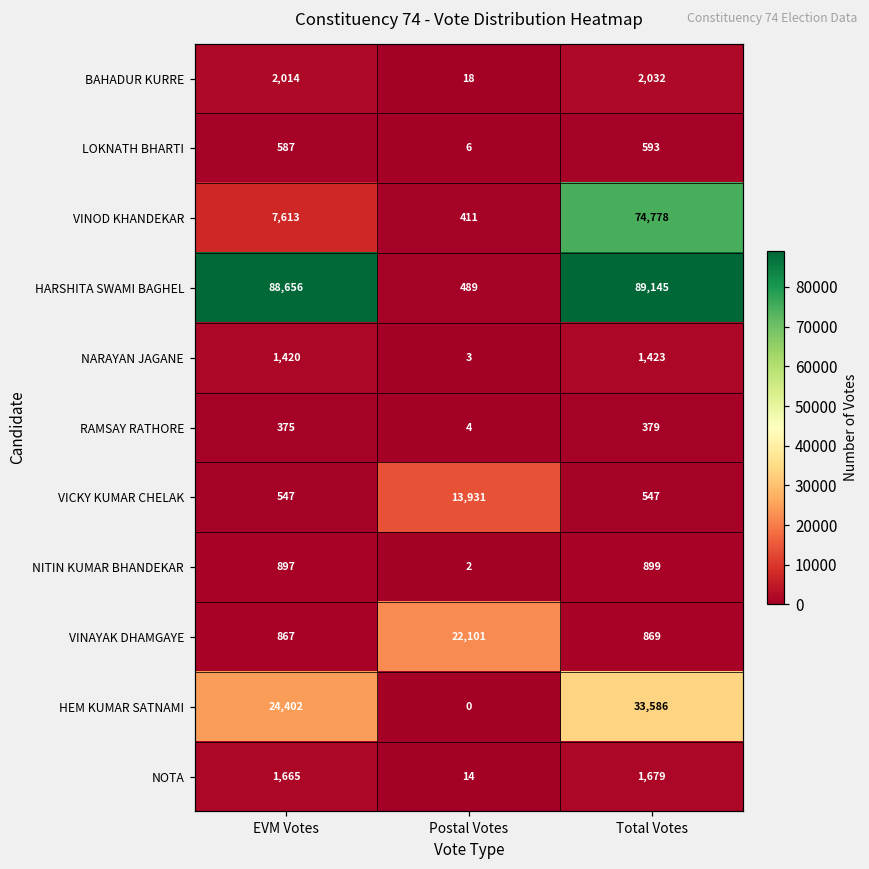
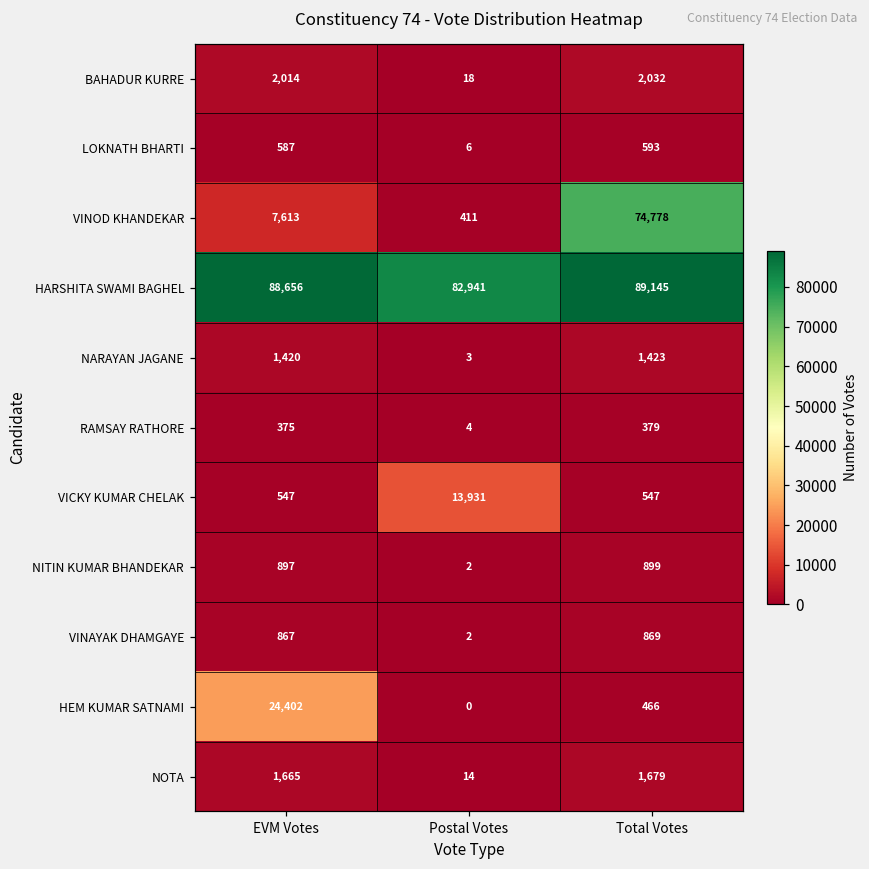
  {
    "BAHADUR KURRE": {
      "EVM Votes": "2,014",
      "Postal Votes": "18",
      "Total Votes": "2,032"
    },
    "LOKNATH BHARTI": {
      "EVM Votes": "587",
      "Postal Votes": "6",
      "Total Votes": "593"
    },
    "VINOD KHANDEKAR": {
      "EVM Votes": "7,613",
      "Postal Votes": "411",
      "Total Votes": "74,778"
    },
    "HARSHITA SWAMI BAGHEL": {
      "EVM Votes": "88,656",
-     "Postal Votes": "489",
+     "Postal Votes": "82,941",
      "Total Votes": "89,145"
    },
    "NARAYAN JAGANE": {
      "EVM Votes": "1,420",
      "Postal Votes": "3",
      "Total Votes": "1,423"
    },
    "RAMSAY RATHORE": {
      "EVM Votes": "375",
      "Postal Votes": "4",
      "Total Votes": "379"
    },
    "VICKY KUMAR CHELAK": {
      "EVM Votes": "547",
      "Postal Votes": "13,931",
      "Total Votes": "547"
    },
    "NITIN KUMAR BHANDEKAR": {
      "EVM Votes": "897",
      "Postal Votes": "2",
      "Total Votes": "899"
    },
    "VINAYAK DHAMGAYE": {
      "EVM Votes": "867",
-     "Postal Votes": "22,101",
+     "Postal Votes": "2",
      "Total Votes": "869"
    },
    "HEM KUMAR SATNAMI": {
      "EVM Votes": "24,402",
      "Postal Votes": "0",
-     "Total Votes": "33,586"
+     "Total Votes": "466"
    },
    "NOTA": {
      "EVM Votes": "1,665",
      "Postal Votes": "14",
      "Total Votes": "1,679"
    }
  }
